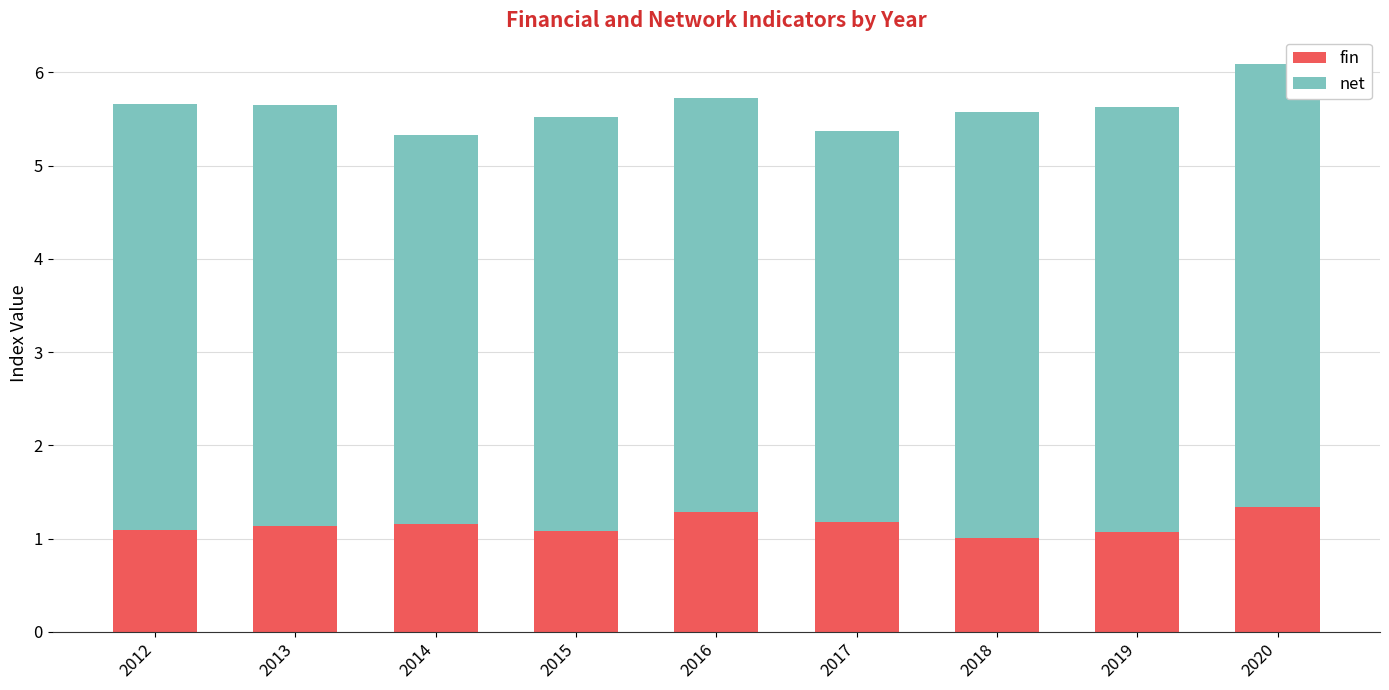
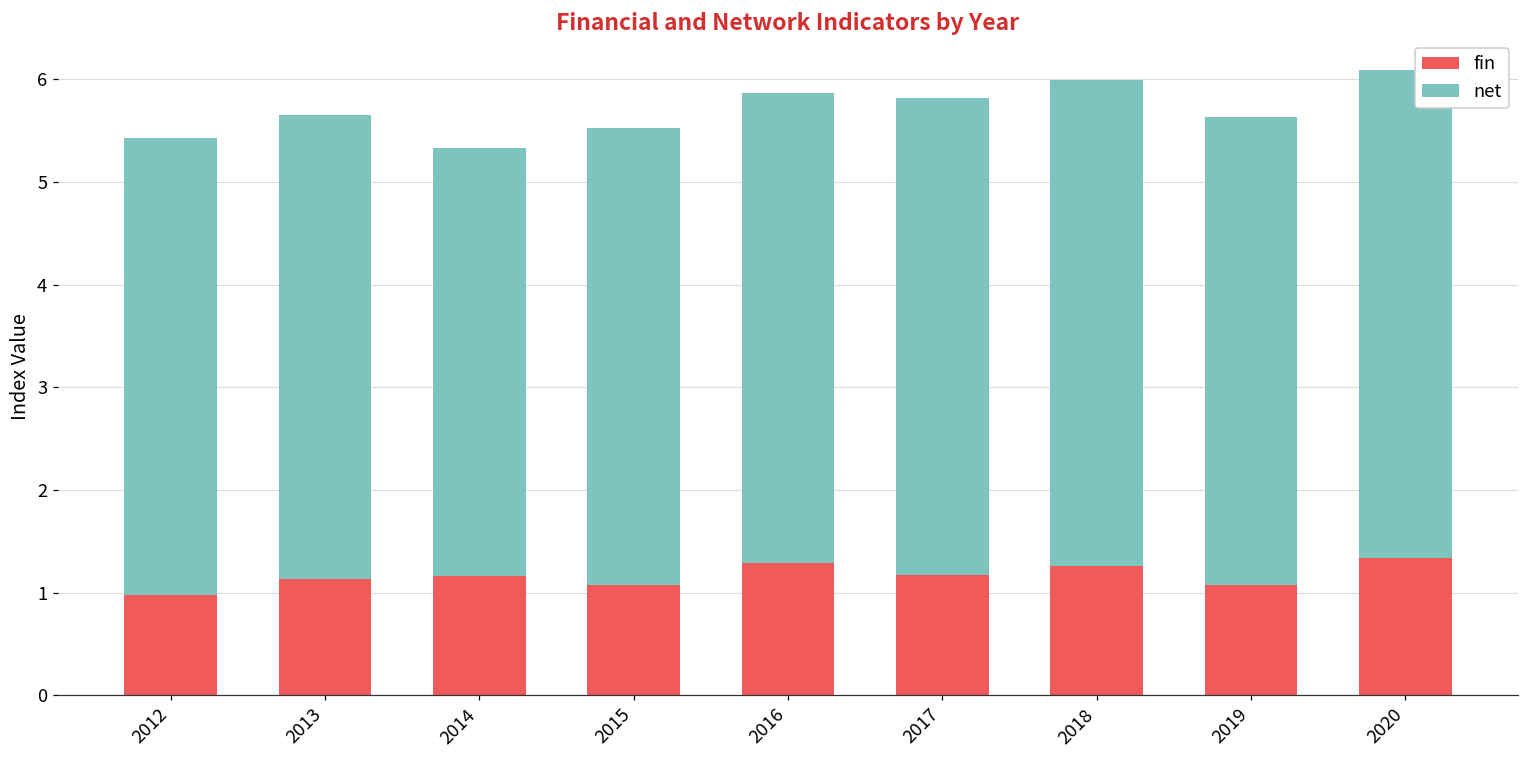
  {
    "fin": {
-     "2012": 1.1,
+     "2012": 1.0,
      "2013": 1.1,
      "2014": 1.2,
      "2015": 1.1,
      "2016": 1.3,
      "2017": 1.2,
-     "2018": 1.0,
+     "2018": 1.3,
      "2019": 1.1,
      "2020": 1.3
    },
    "net": {
-     "2012": 4.6,
+     "2012": 4.5,
      "2013": 4.5,
      "2014": 4.2,
      "2015": 4.4,
-     "2016": 4.4,
-     "2017": 4.2,
-     "2018": 4.6,
+     "2016": 4.6,
+     "2017": 4.6,
+     "2018": 4.7,
      "2019": 4.6,
      "2020": 4.8
    }
  }
